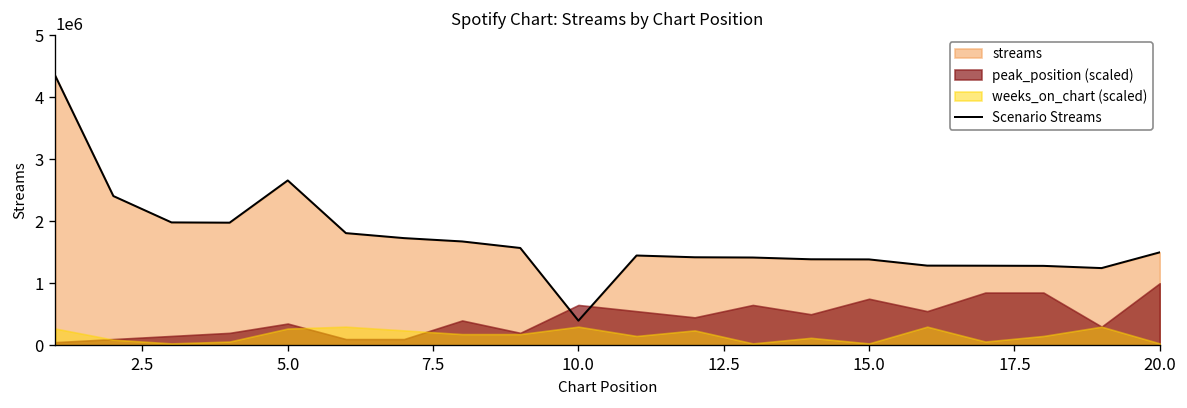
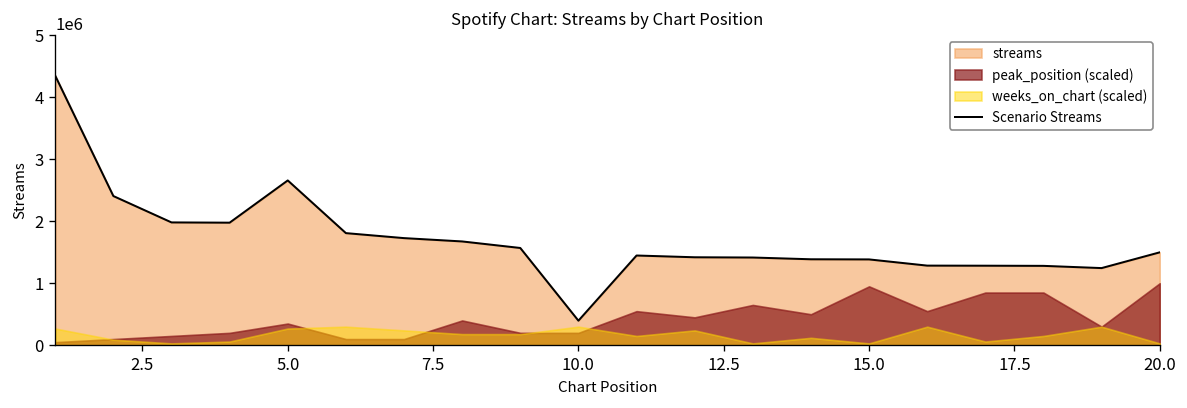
  {
    "streams": {
      "5.0": 2700000,
      "10.0": 400000,
      "15.0": 1400000,
      "20.0": 1500000
    },
    "peak_position (scaled)": {
      "5.0": 400000,
-     "10.0": 700000,
-     "15.0": 800000,
+     "10.0": 200000,
+     "15.0": 1000000,
      "20.0": 1000000
    },
    "weeks_on_chart (scaled)": {
      "5.0": 300000,
      "10.0": 300000
    }
  }
